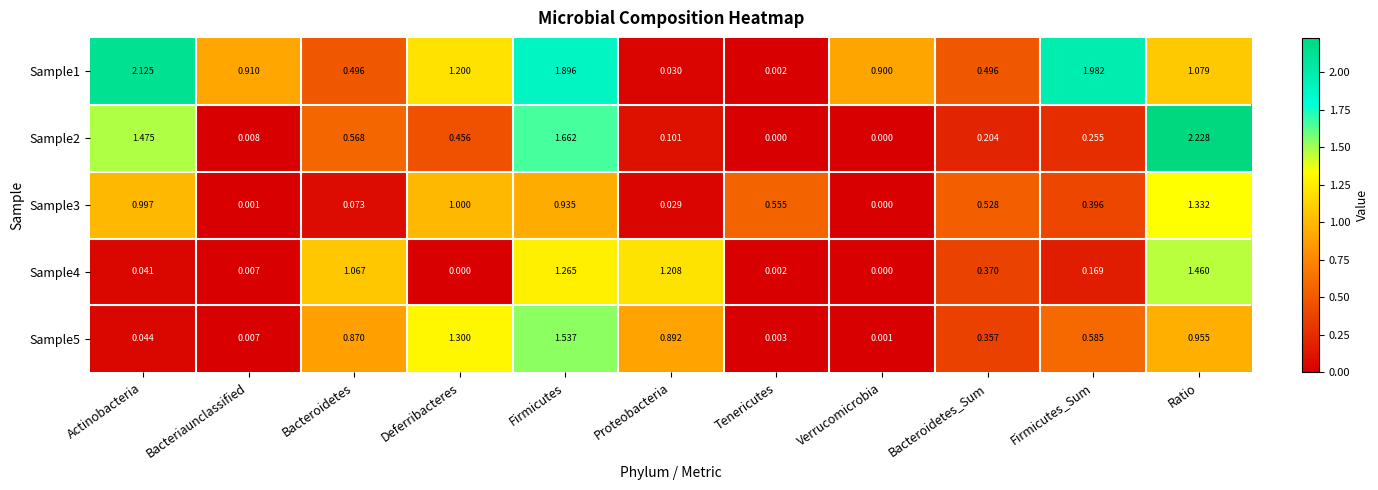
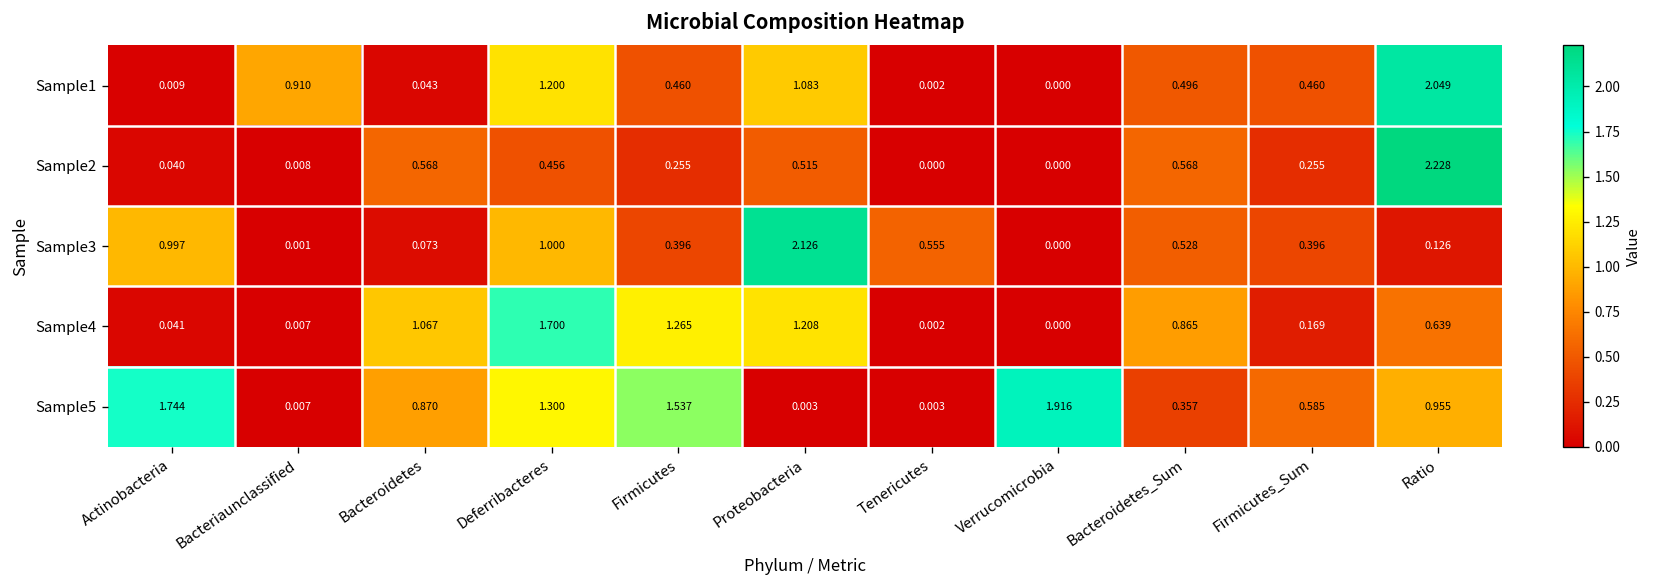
  {
    "Sample1": {
-     "Actinobacteria": 2.125,
+     "Actinobacteria": 0.009,
      "Bacteriaunclassified": 0.910,
-     "Bacteroidetes": 0.496,
+     "Bacteroidetes": 0.043,
      "Deferribacteres": 1.200,
-     "Firmicutes": 1.896,
-     "Proteobacteria": 0.030,
+     "Firmicutes": 0.460,
+     "Proteobacteria": 1.083,
      "Tenericutes": 0.002,
-     "Verrucomicrobia": 0.900,
+     "Verrucomicrobia": 0.000,
      "Bacteroidetes_Sum": 0.496,
-     "Firmicutes_Sum": 1.982,
-     "Ratio": 1.079
+     "Firmicutes_Sum": 0.460,
+     "Ratio": 2.049
    },
    "Sample2": {
-     "Actinobacteria": 1.475,
+     "Actinobacteria": 0.040,
      "Bacteriaunclassified": 0.008,
      "Bacteroidetes": 0.568,
      "Deferribacteres": 0.456,
-     "Firmicutes": 1.662,
-     "Proteobacteria": 0.101,
+     "Firmicutes": 0.255,
+     "Proteobacteria": 0.515,
      "Tenericutes": 0.000,
      "Verrucomicrobia": 0.000,
-     "Bacteroidetes_Sum": 0.204,
+     "Bacteroidetes_Sum": 0.568,
      "Firmicutes_Sum": 0.255,
      "Ratio": 2.228
    },
    "Sample3": {
      "Actinobacteria": 0.997,
      "Bacteriaunclassified": 0.001,
      "Bacteroidetes": 0.073,
      "Deferribacteres": 1.000,
-     "Firmicutes": 0.935,
-     "Proteobacteria": 0.029,
+     "Firmicutes": 0.396,
+     "Proteobacteria": 2.126,
      "Tenericutes": 0.555,
      "Verrucomicrobia": 0.000,
      "Bacteroidetes_Sum": 0.528,
      "Firmicutes_Sum": 0.396,
-     "Ratio": 1.332
+     "Ratio": 0.126
    },
    "Sample4": {
      "Actinobacteria": 0.041,
      "Bacteriaunclassified": 0.007,
      "Bacteroidetes": 1.067,
-     "Deferribacteres": 0.000,
+     "Deferribacteres": 1.700,
      "Firmicutes": 1.265,
      "Proteobacteria": 1.208,
      "Tenericutes": 0.002,
      "Verrucomicrobia": 0.000,
-     "Bacteroidetes_Sum": 0.370,
+     "Bacteroidetes_Sum": 0.865,
      "Firmicutes_Sum": 0.169,
-     "Ratio": 1.460
+     "Ratio": 0.639
    },
    "Sample5": {
-     "Actinobacteria": 0.044,
+     "Actinobacteria": 1.744,
      "Bacteriaunclassified": 0.007,
      "Bacteroidetes": 0.870,
      "Deferribacteres": 1.300,
      "Firmicutes": 1.537,
-     "Proteobacteria": 0.892,
+     "Proteobacteria": 0.003,
      "Tenericutes": 0.003,
-     "Verrucomicrobia": 0.001,
+     "Verrucomicrobia": 1.916,
      "Bacteroidetes_Sum": 0.357,
      "Firmicutes_Sum": 0.585,
      "Ratio": 0.955
    }
  }
